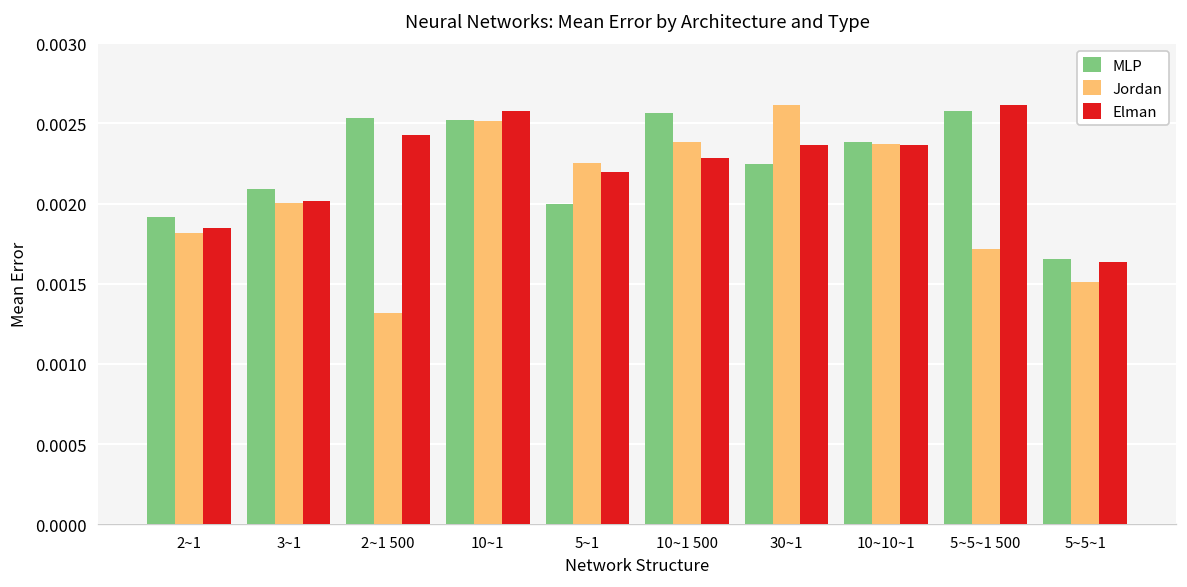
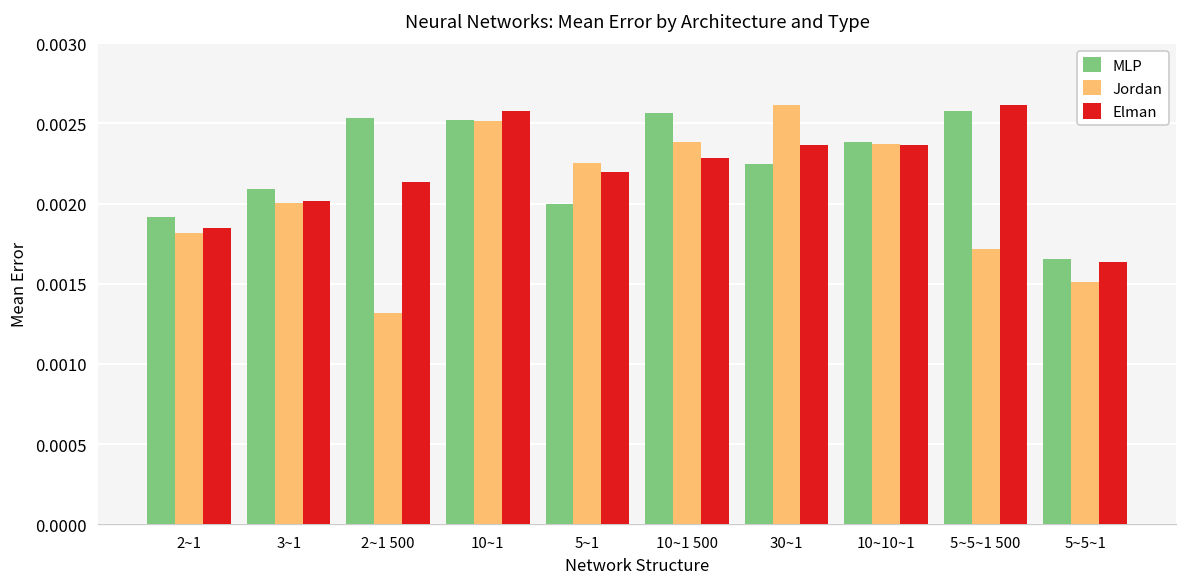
  {
    "MLP": {
      "2~1": 0.00192,
      "3~1": 0.00209,
      "2~1 500": 0.00254,
      "10~1": 0.00252,
      "5~1": 0.00200,
      "10~1 500": 0.00256,
      "30~1": 0.00225,
      "10~10~1": 0.00239,
      "5~5~1 500": 0.00258,
      "5~5~1": 0.00165
    },
    "Jordan": {
      "2~1": 0.00182,
      "3~1": 0.00201,
      "2~1 500": 0.00132,
      "10~1": 0.00251,
      "5~1": 0.00225,
      "10~1 500": 0.00239,
      "30~1": 0.00262,
      "10~10~1": 0.00237,
      "5~5~1 500": 0.00171,
      "5~5~1": 0.00151
    },
    "Elman": {
      "2~1": 0.00185,
      "3~1": 0.00202,
-     "2~1 500": 0.00243,
+     "2~1 500": 0.00213,
      "10~1": 0.00258,
      "5~1": 0.00220,
      "10~1 500": 0.00228,
      "30~1": 0.00236,
      "10~10~1": 0.00236,
      "5~5~1 500": 0.00261,
      "5~5~1": 0.00163
    }
  }
